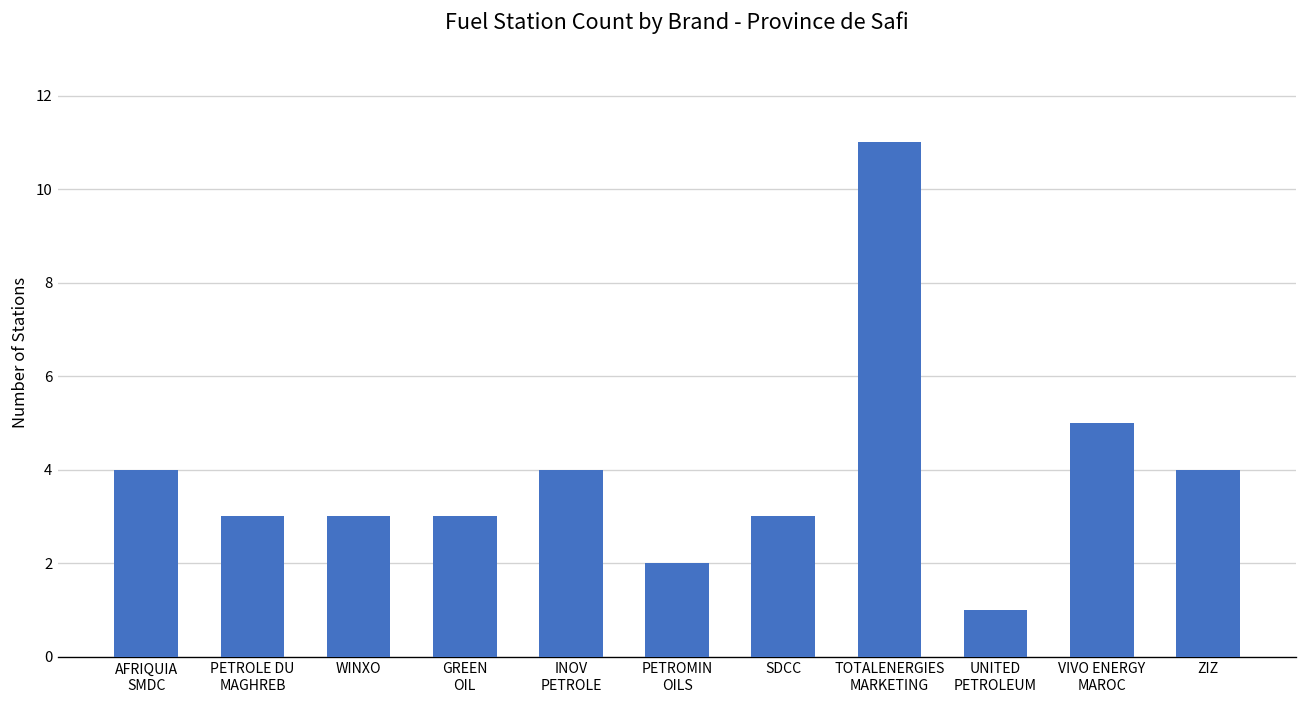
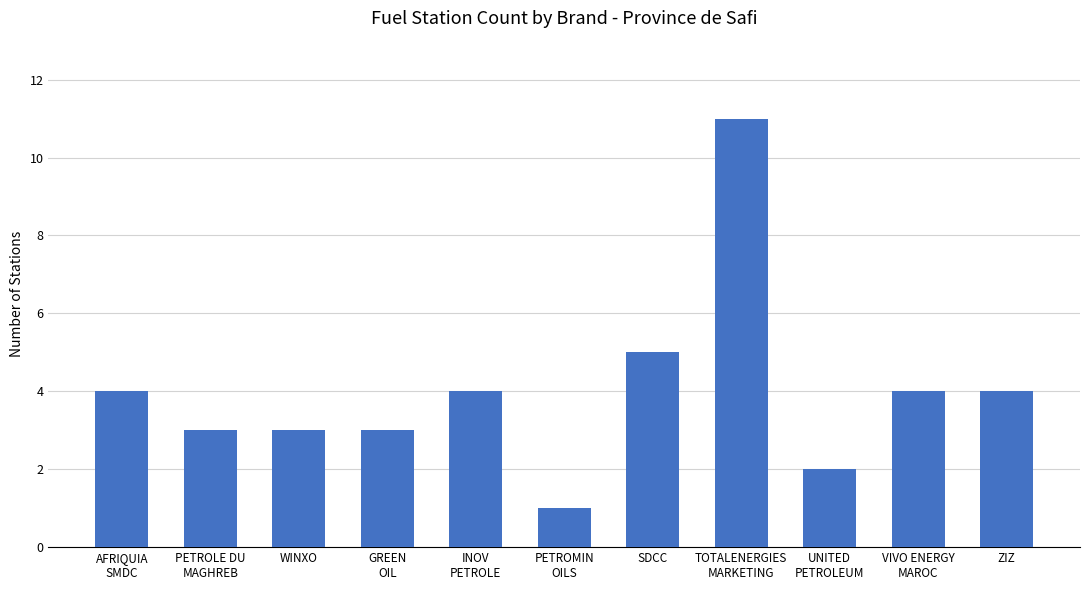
  {
    "AFRIQUIA SMDC": 4,
    "PETROLE DU MAGHREB": 3,
    "WINXO": 3,
    "GREEN OIL": 3,
    "INOV PETROLE": 4,
-   "PETROMIN OILS": 2,
-   "SDCC": 3,
+   "PETROMIN OILS": 1,
+   "SDCC": 5,
    "TOTALENERGIES MARKETING": 11,
-   "UNITED PETROLEUM": 1,
-   "VIVO ENERGY MAROC": 5,
+   "UNITED PETROLEUM": 2,
+   "VIVO ENERGY MAROC": 4,
    "ZIZ": 4
  }
